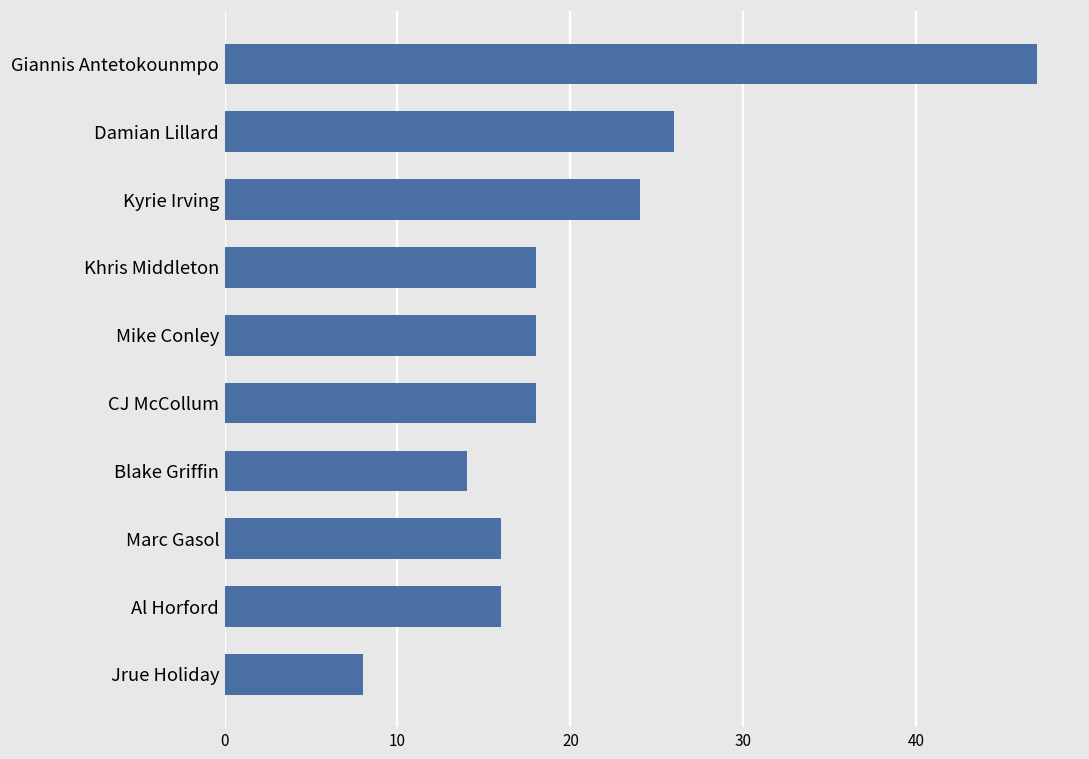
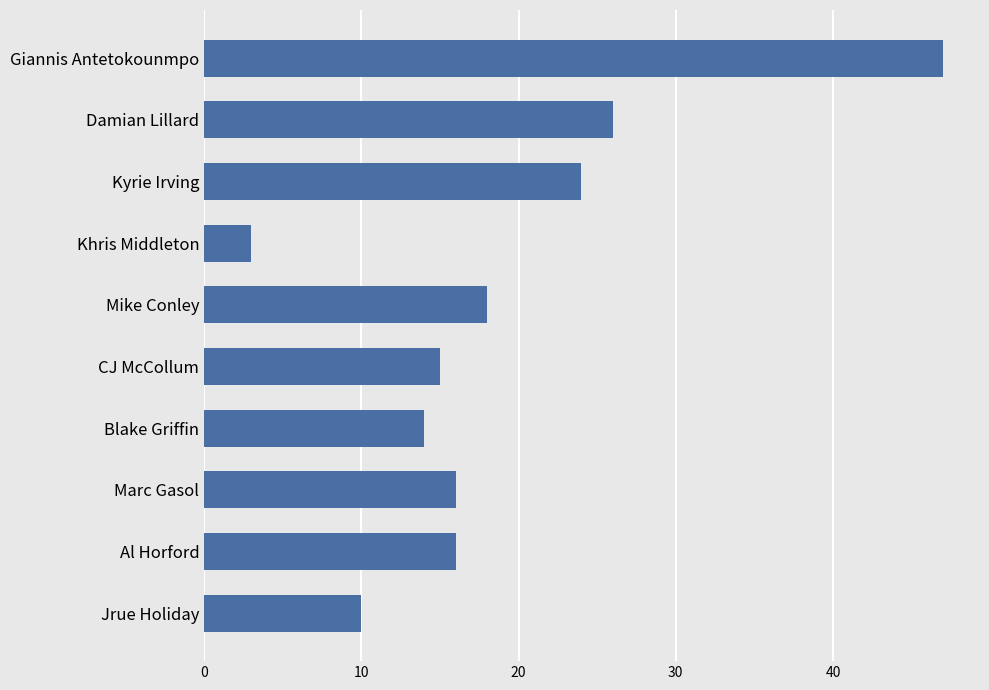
  {
    "Giannis Antetokounmpo": 47,
    "Damian Lillard": 26,
    "Kyrie Irving": 24,
-   "Khris Middleton": 18,
+   "Khris Middleton": 3,
    "Mike Conley": 18,
-   "CJ McCollum": 18,
+   "CJ McCollum": 15,
    "Blake Griffin": 14,
    "Marc Gasol": 16,
    "Al Horford": 16,
-   "Jrue Holiday": 8
+   "Jrue Holiday": 10
  }
